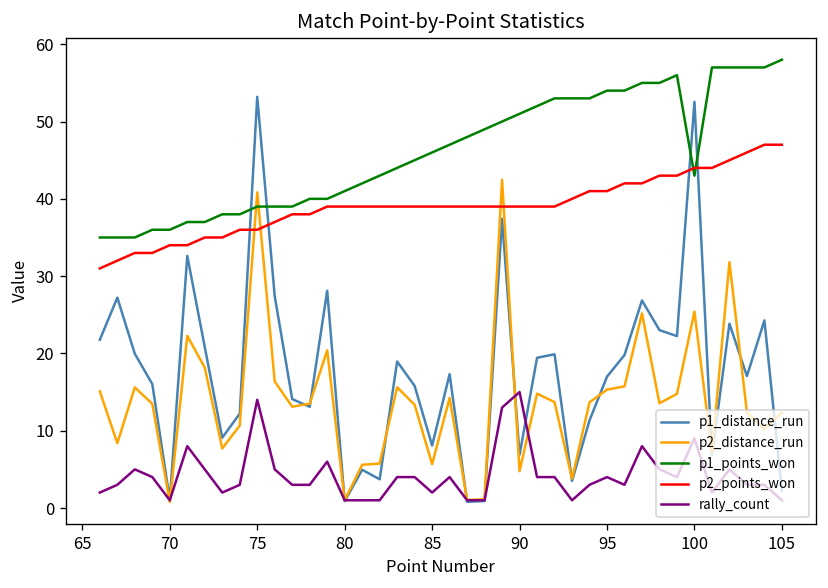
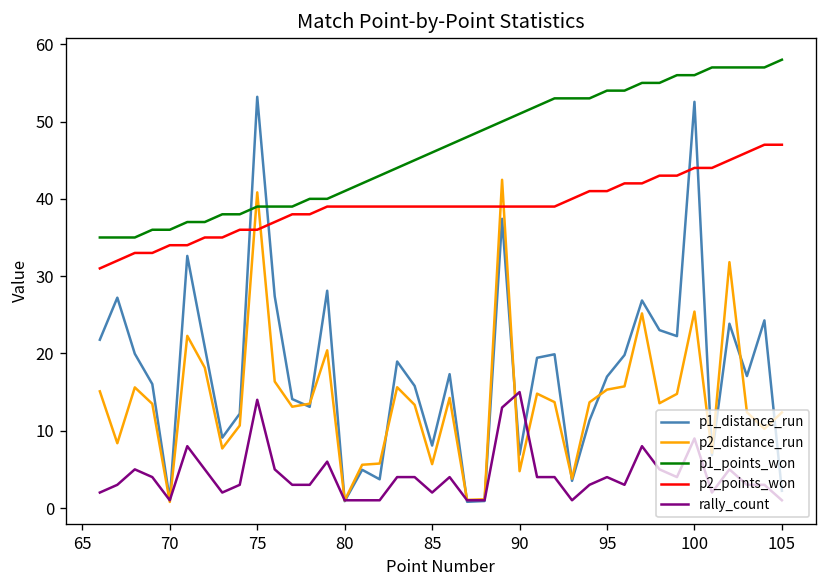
  {
    "p1_distance_run": {
      "75": 53,
      "85": 8,
      "90": 7,
      "95": 17,
      "100": 53
    },
    "p2_distance_run": {
      "75": 41,
      "85": 6,
      "90": 5,
      "95": 15,
      "100": 25,
      "105": 12
    },
    "p1_points_won": {
      "70": 36,
      "75": 39,
      "80": 41,
      "85": 46,
      "90": 51,
      "95": 54,
-     "100": 43,
+     "100": 56,
      "105": 58
    },
    "p2_points_won": {
      "70": 34,
      "75": 36,
      "80": 39,
      "85": 39,
      "90": 39,
      "95": 41,
      "100": 44,
      "105": 47
    },
    "rally_count": {
      "75": 14,
      "85": 2,
      "90": 15,
      "95": 4
    }
  }
